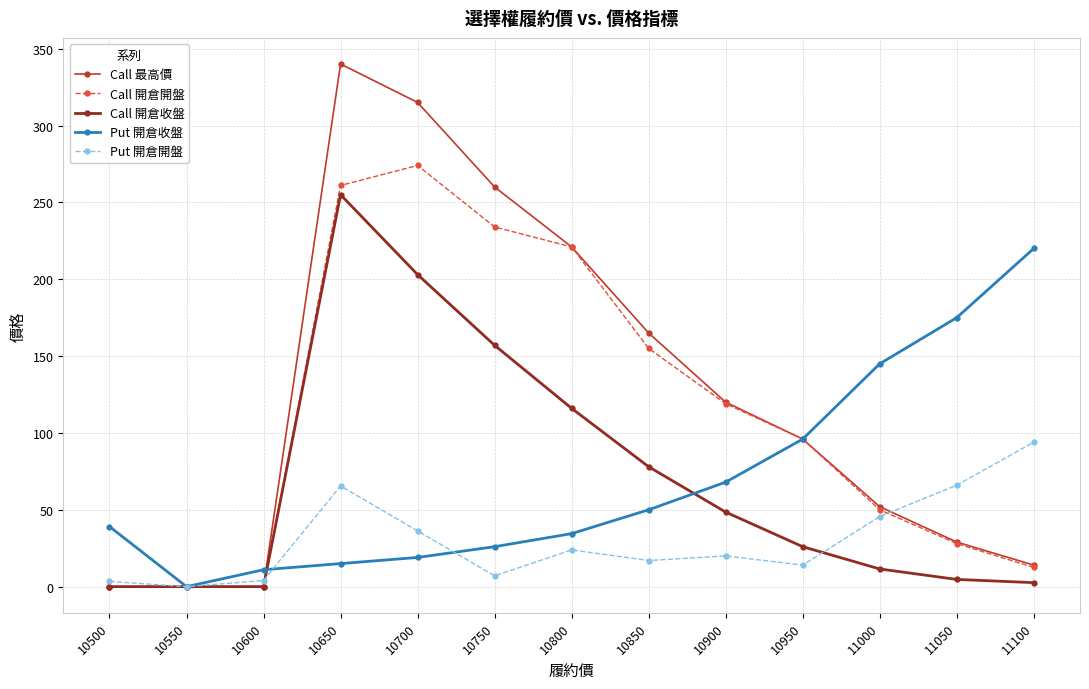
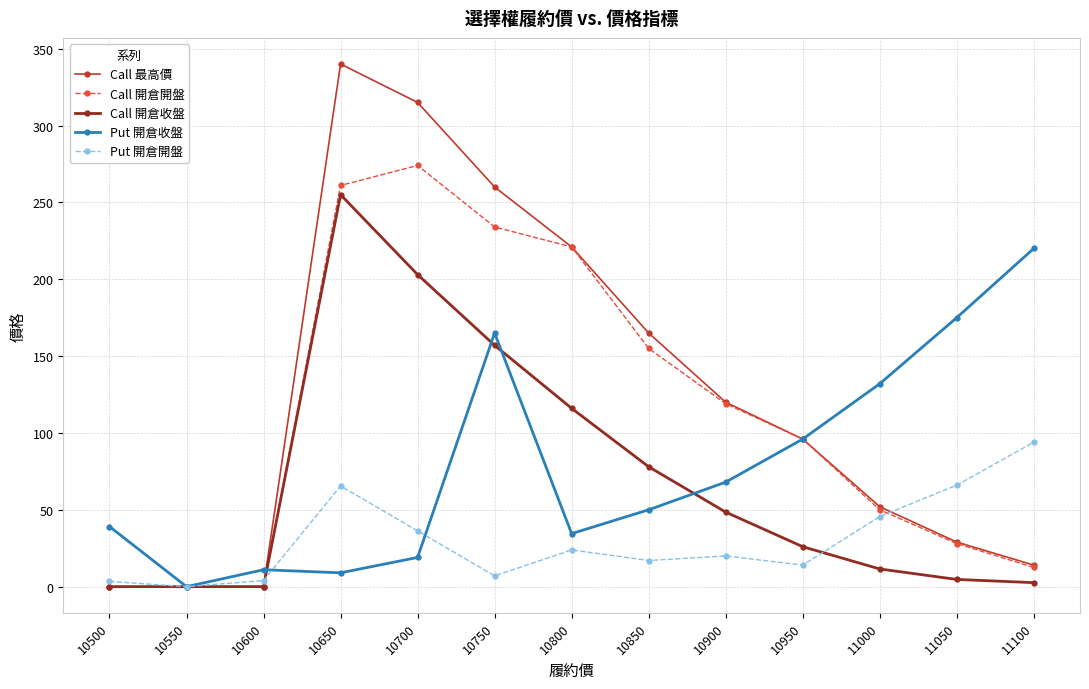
  {
    "Put 開倉收盤": {
      "10500": 39,
      "10600": 11,
-     "10650": 15,
+     "10650": 9,
      "10700": 19,
-     "10750": 26,
+     "10750": 165,
      "10800": 35,
      "10850": 50,
      "10900": 68,
-     "11000": 145,
+     "11000": 132,
      "11050": 175,
      "11100": 220
    },
    "Put 開倉開盤": {
      "10500": 3,
      "10600": 4,
      "10650": 66,
      "10700": 36,
      "10750": 7,
      "10800": 24,
      "10850": 17,
      "10900": 20,
      "10950": 14,
      "11000": 46,
      "11050": 66,
      "11100": 94
    }
  }
